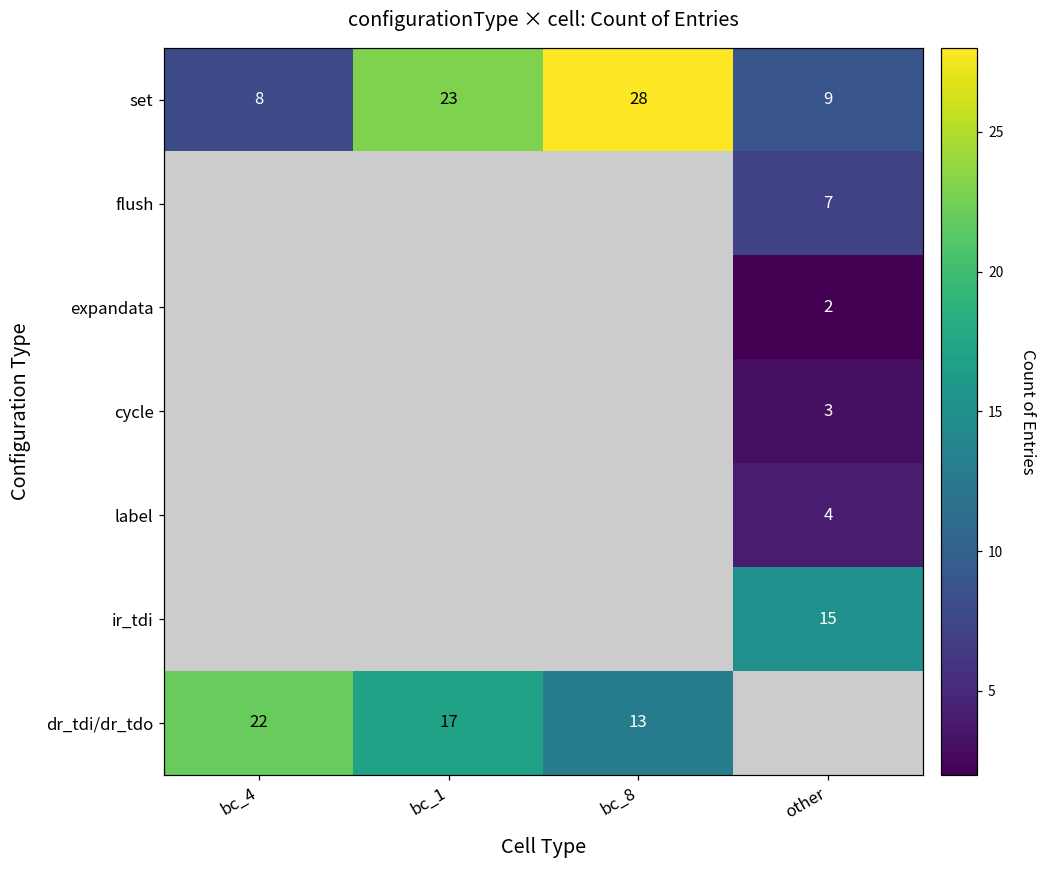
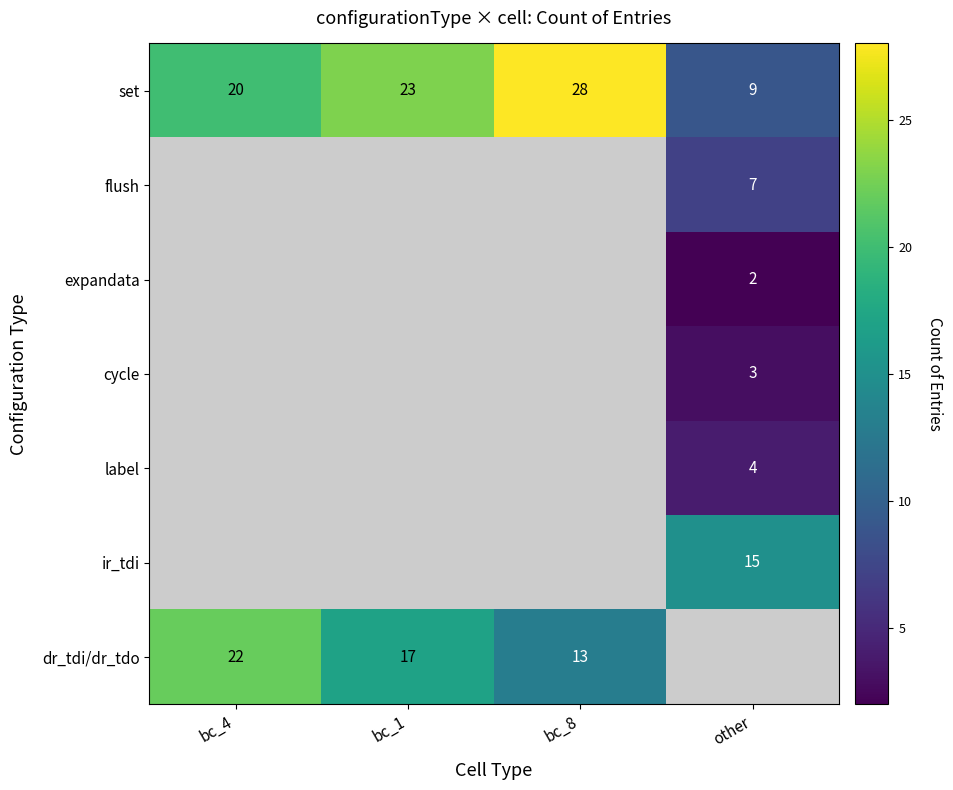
  {
    "set": {
-     "bc_4": 8,
+     "bc_4": 20,
      "bc_1": 23,
      "bc_8": 28,
      "other": 9
    },
    "flush": {
      "other": 7
    },
    "expandata": {
      "other": 2
    },
    "cycle": {
      "other": 3
    },
    "label": {
      "other": 4
    },
    "ir_tdi": {
      "other": 15
    },
    "dr_tdi/dr_tdo": {
      "bc_4": 22,
      "bc_1": 17,
      "bc_8": 13
    }
  }
